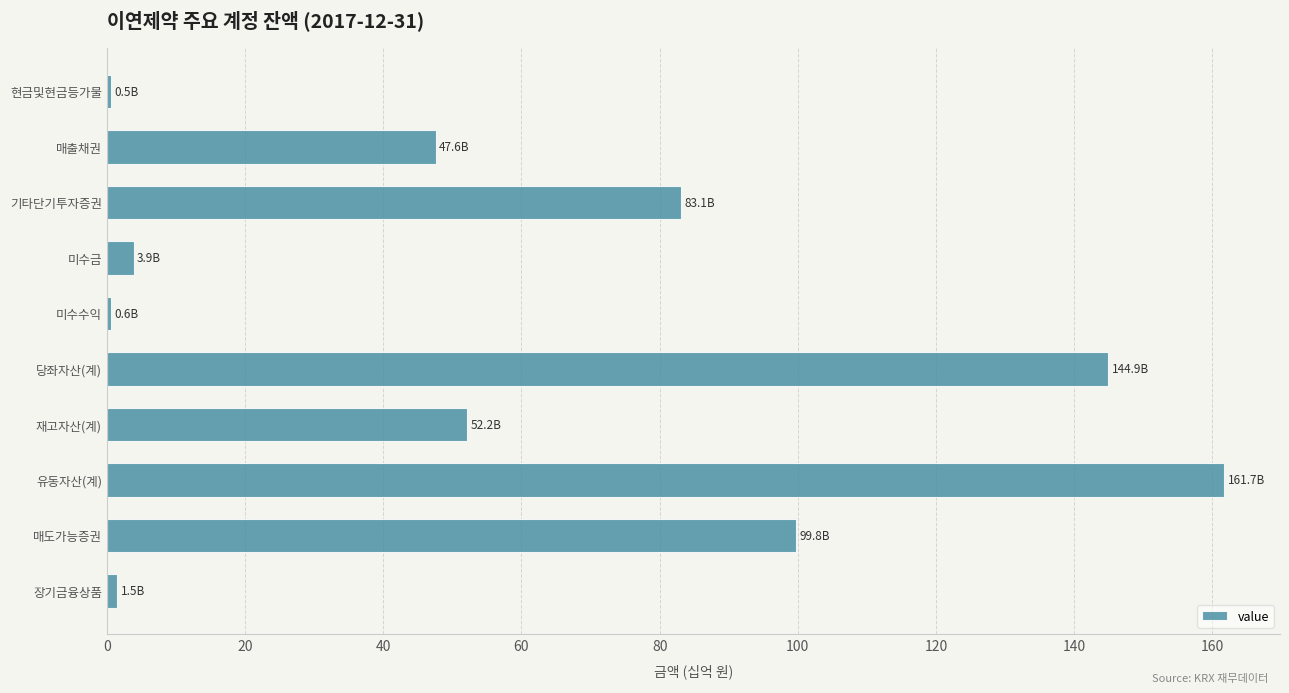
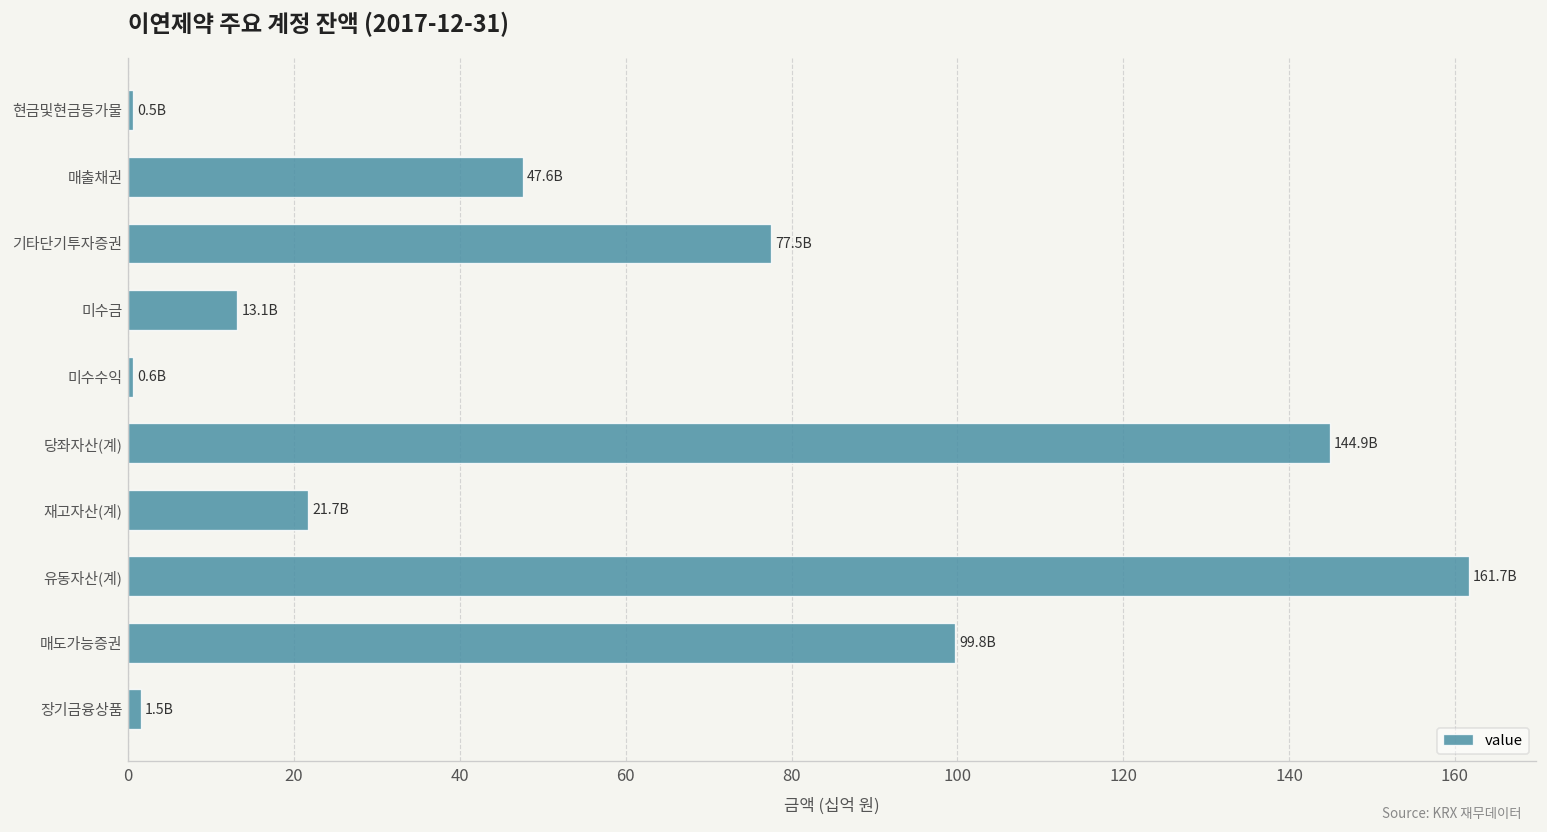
  {
    "현금및현금등가물": "0.5B",
    "매출채권": "47.6B",
-   "기타단기투자증권": "83.1B",
-   "미수금": "3.9B",
+   "기타단기투자증권": "77.5B",
+   "미수금": "13.1B",
    "미수수익": "0.6B",
    "당좌자산(계)": "144.9B",
-   "재고자산(계)": "52.2B",
+   "재고자산(계)": "21.7B",
    "유동자산(계)": "161.7B",
    "매도가능증권": "99.8B",
    "장기금융상품": "1.5B"
  }
